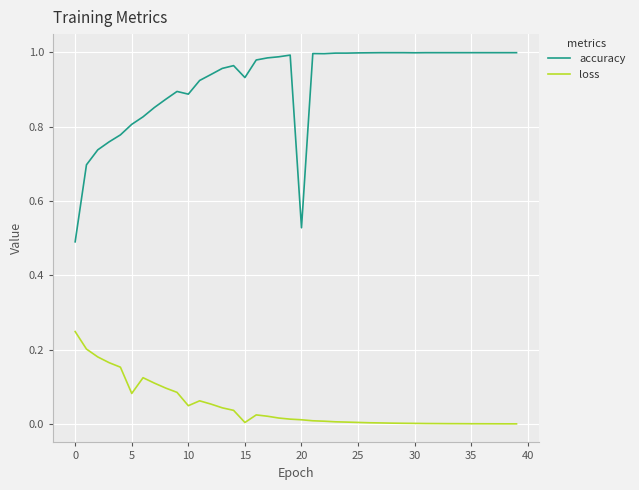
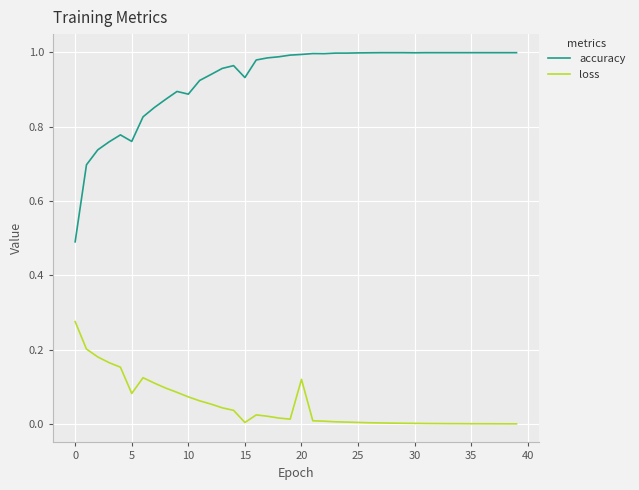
  {
    "accuracy": {
      "0": 0.49,
-     "5": 0.81,
+     "5": 0.76,
      "10": 0.89,
      "15": 0.93,
-     "20": 0.53,
+     "20": 0.99,
      "25": 1.00,
      "30": 1.00,
      "35": 1.00
    },
    "loss": {
-     "0": 0.25,
+     "0": 0.28,
      "5": 0.08,
-     "10": 0.05,
+     "10": 0.07,
      "15": 0.00,
-     "20": 0.01,
+     "20": 0.12,
      "25": 0.00,
      "30": 0.00,
      "35": 0.00
    }
  }
